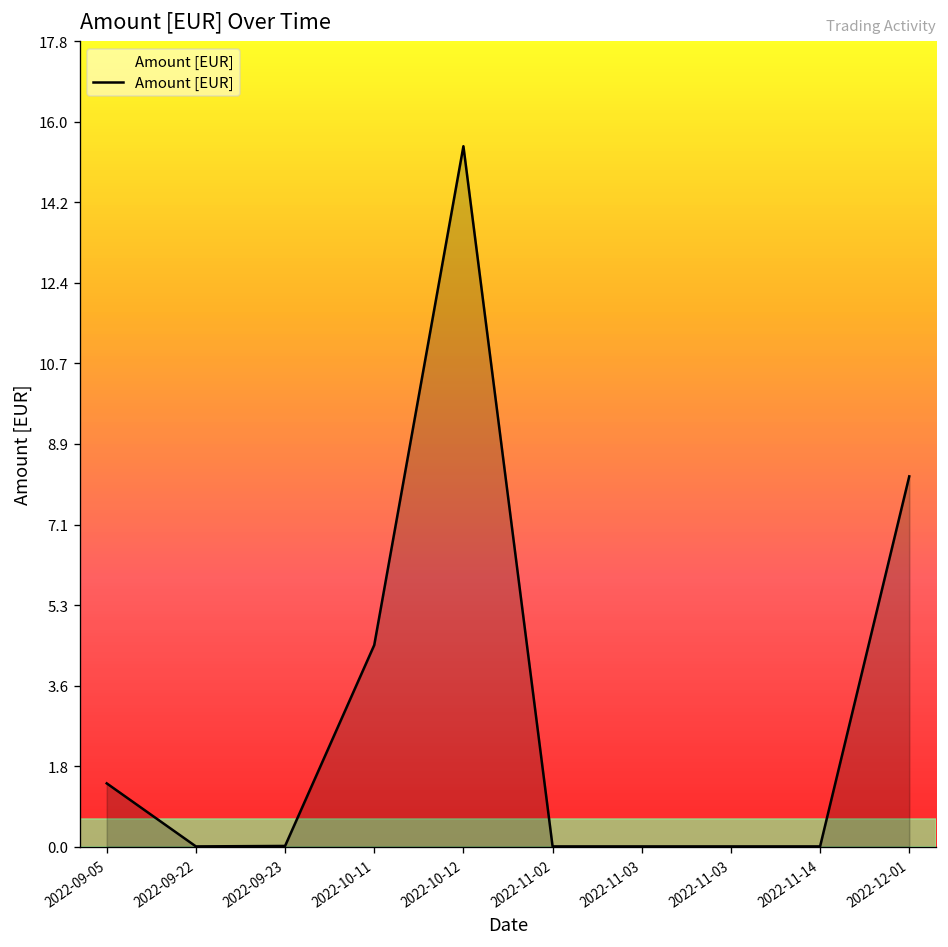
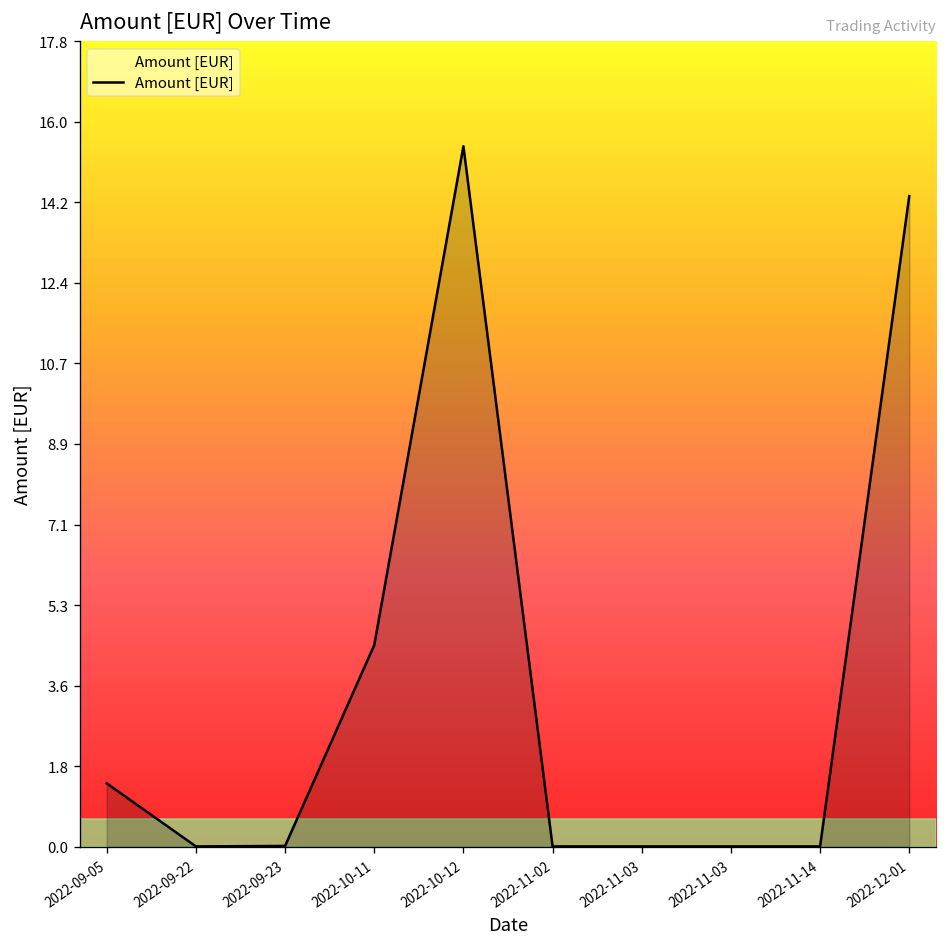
  {
    "2022-09-05": 1.4,
    "2022-10-11": 4.5,
    "2022-10-12": 15.5,
-   "2022-12-01": 8.2
+   "2022-12-01": 14.4
  }
